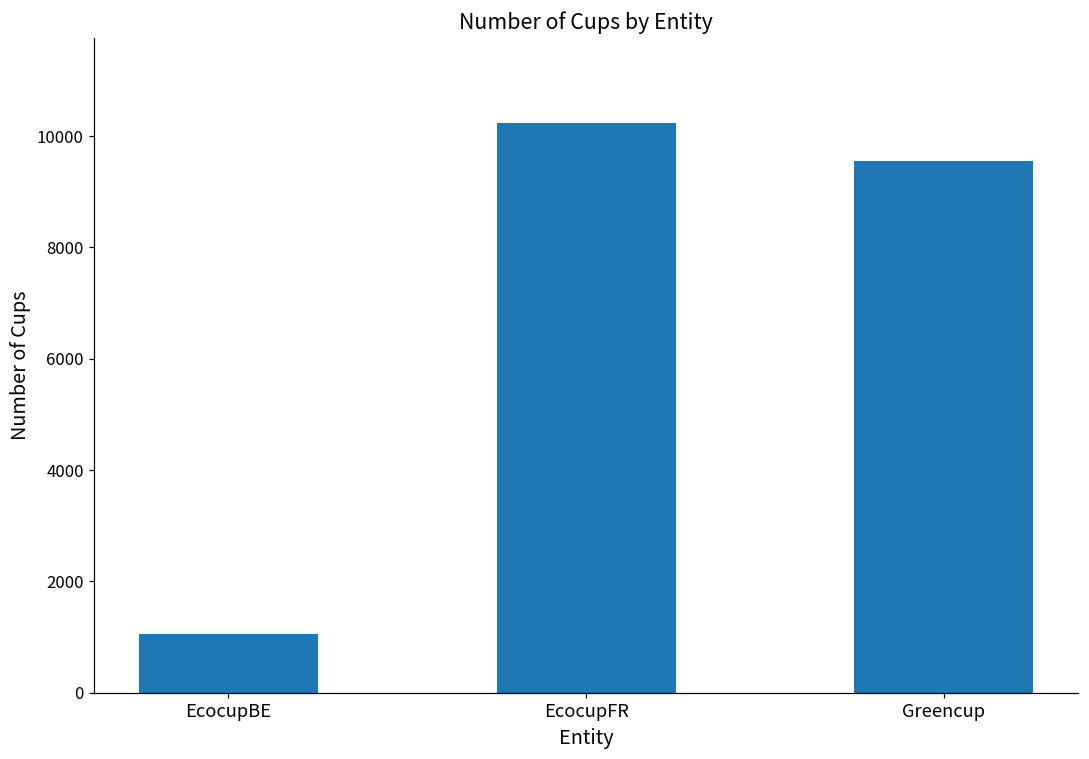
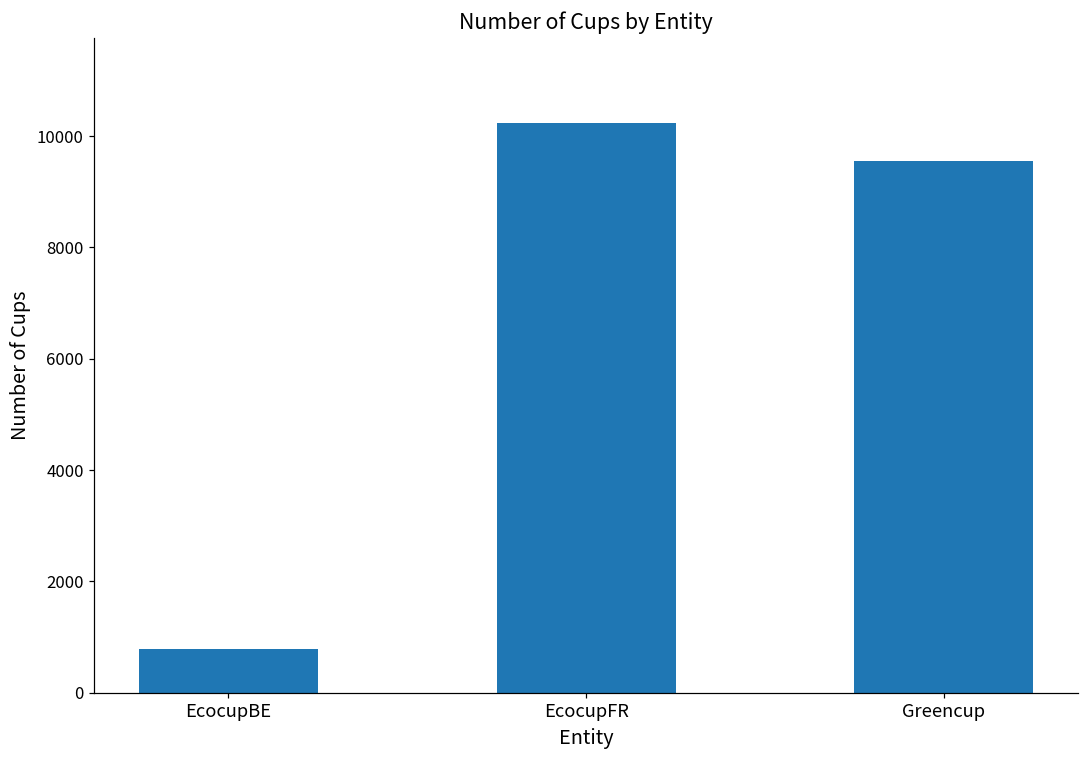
  {
-   "EcocupBE": 1000,
+   "EcocupBE": 800,
    "EcocupFR": 10200,
    "Greencup": 9600
  }
